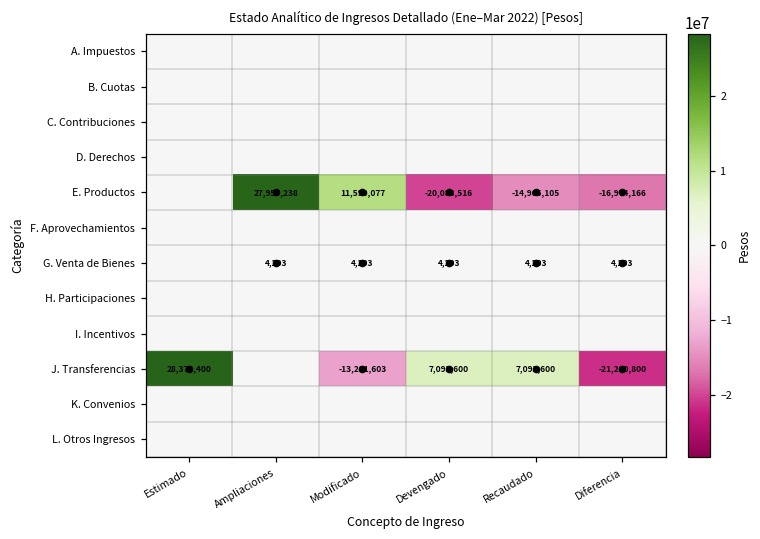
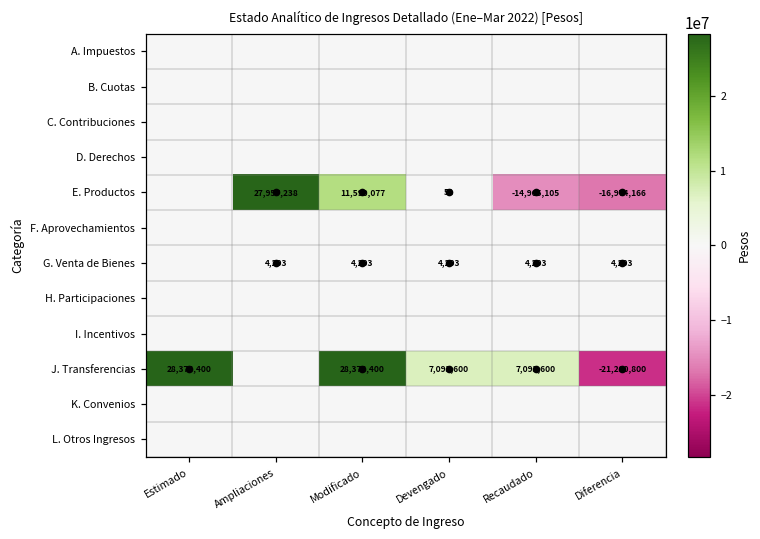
  {
    "E. Productos": {
-     "Devengado": "-20,088,516"
+     "Devengado": "52"
    },
    "J. Transferencias": {
-     "Modificado": "-13,281,603"
+     "Modificado": "28,374,400"
    }
  }
